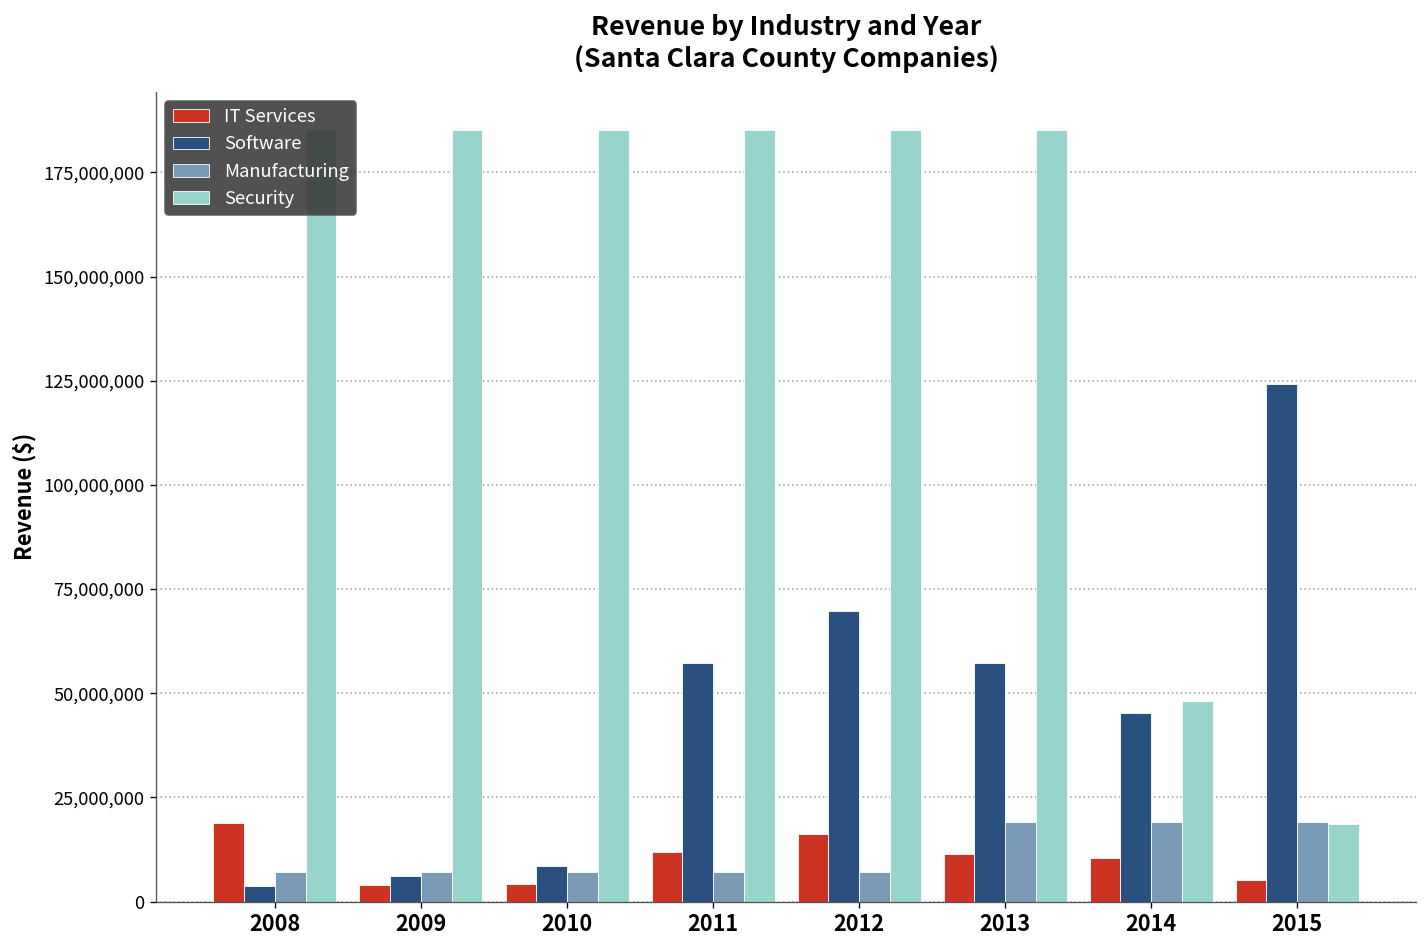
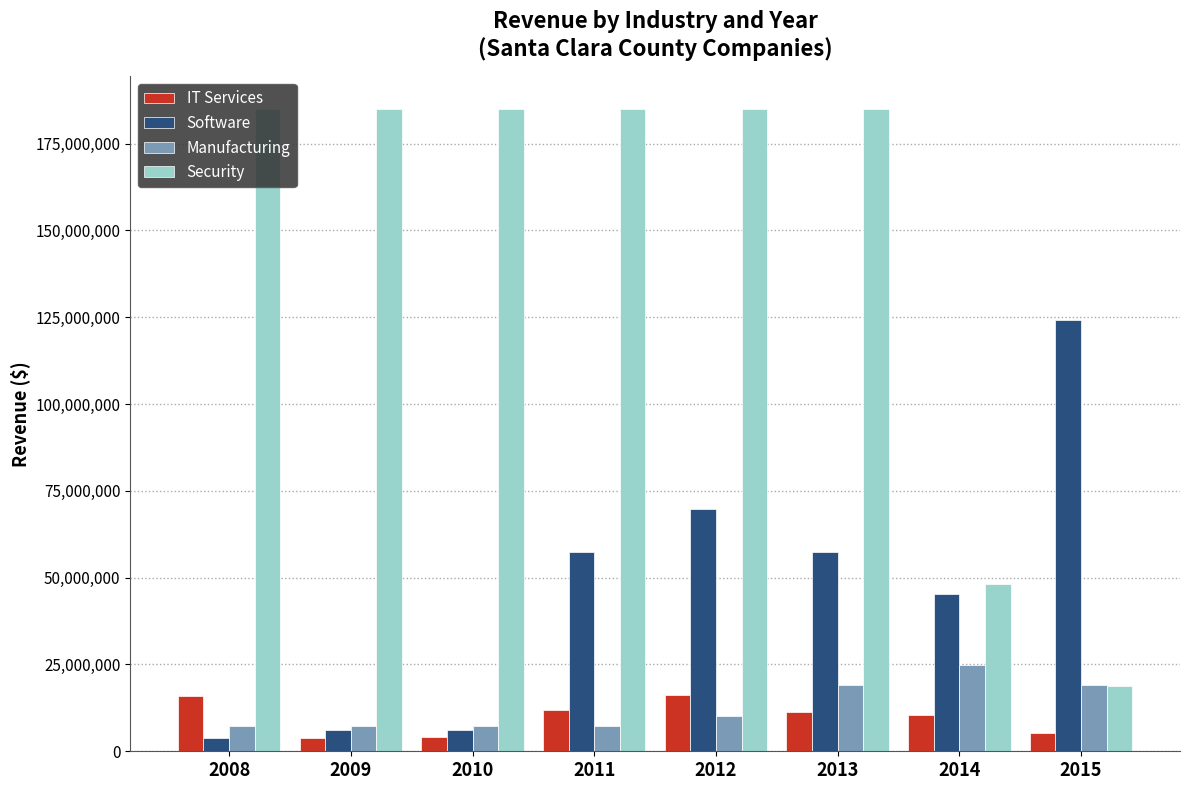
  {
    "IT Services": {
-     "2008": "19,000,000",
+     "2008": "16,000,000",
      "2009": "4,000,000",
      "2010": "4,000,000",
      "2011": "12,000,000",
      "2012": "16,000,000",
      "2013": "11,000,000",
      "2014": "10,000,000",
      "2015": "5,000,000"
    },
    "Software": {
      "2008": "4,000,000",
      "2009": "6,000,000",
-     "2010": "9,000,000",
+     "2010": "6,000,000",
      "2011": "57,000,000",
      "2012": "70,000,000",
      "2013": "57,000,000",
      "2014": "45,000,000",
      "2015": "124,000,000"
    },
    "Manufacturing": {
      "2008": "7,000,000",
      "2009": "7,000,000",
      "2010": "7,000,000",
      "2011": "7,000,000",
-     "2012": "7,000,000",
+     "2012": "10,000,000",
      "2013": "19,000,000",
-     "2014": "19,000,000",
+     "2014": "25,000,000",
      "2015": "19,000,000"
    },
    "Security": {
      "2009": "185,000,000",
      "2010": "185,000,000",
      "2011": "185,000,000",
      "2012": "185,000,000",
      "2013": "185,000,000",
      "2014": "48,000,000",
      "2015": "19,000,000"
    }
  }
